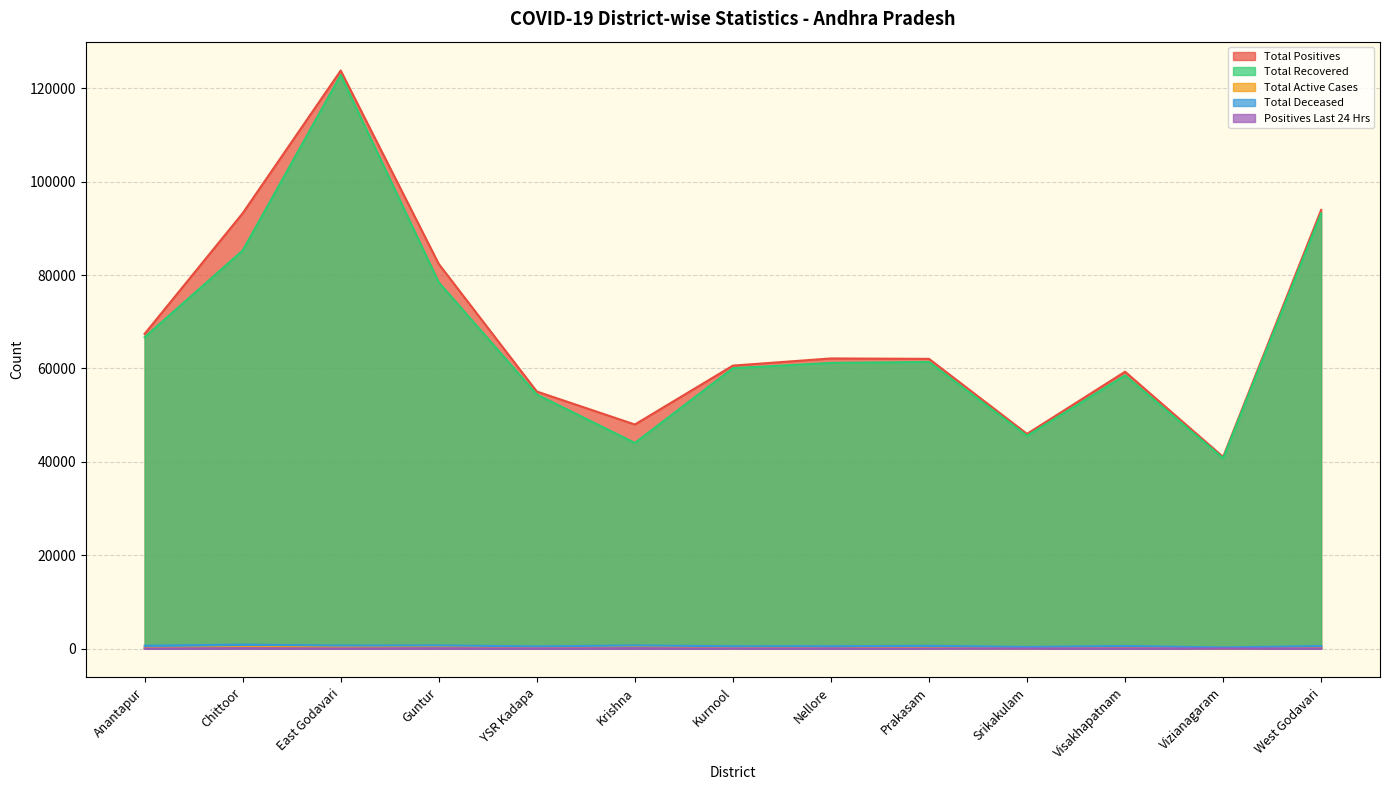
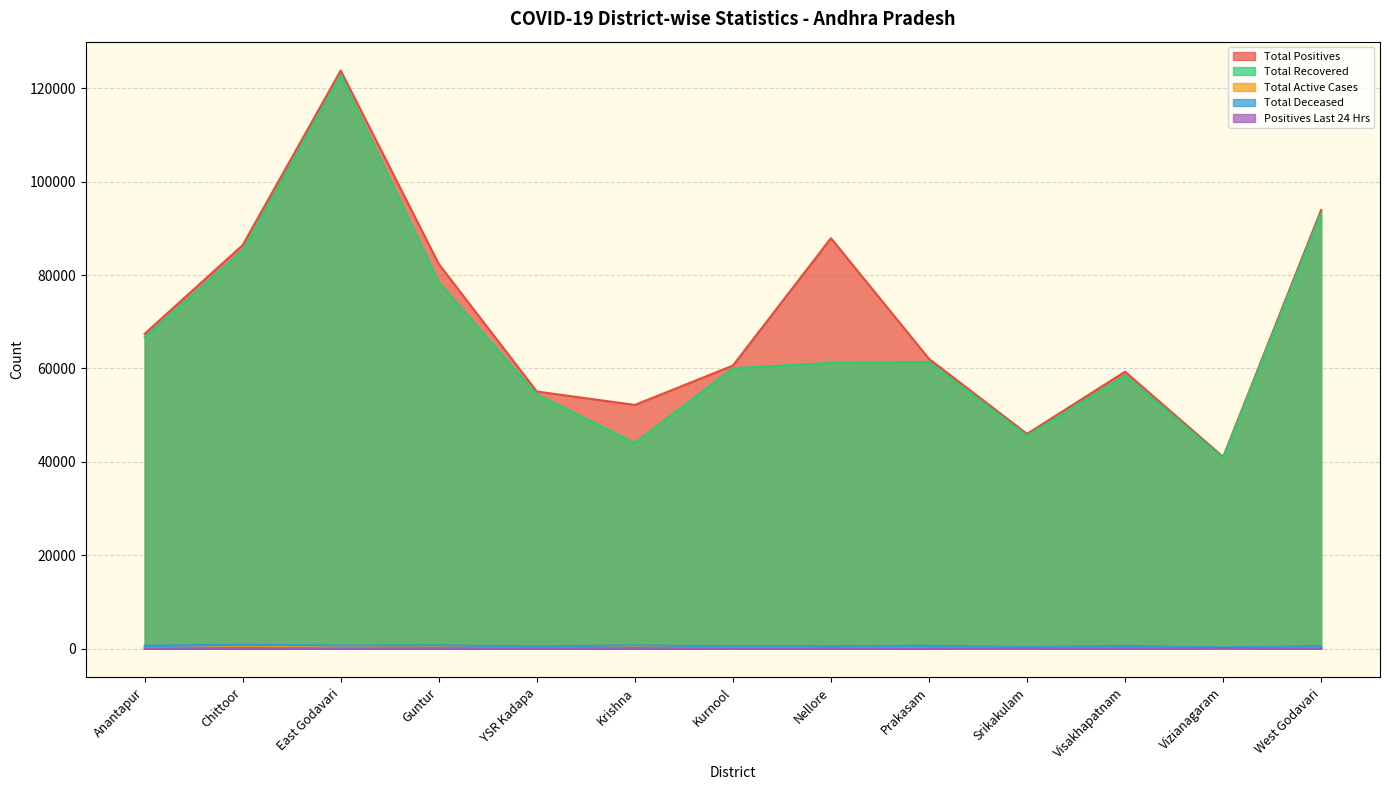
  {
    "Total Positives": {
      "Anantapur": 67000,
-     "Chittoor": 93000,
+     "Chittoor": 86000,
      "East Godavari": 124000,
      "Guntur": 82000,
      "YSR Kadapa": 55000,
-     "Krishna": 48000,
+     "Krishna": 52000,
      "Kurnool": 61000,
-     "Nellore": 62000,
+     "Nellore": 88000,
      "Prakasam": 62000,
      "Visakhapatnam": 59000,
      "West Godavari": 94000
    },
    "Total Recovered": {
      "Anantapur": 67000,
      "Chittoor": 85000,
      "East Godavari": 123000,
      "Guntur": 78000,
      "YSR Kadapa": 54000,
      "Krishna": 44000,
      "Kurnool": 60000,
      "Nellore": 61000,
      "Prakasam": 61000,
      "Visakhapatnam": 59000,
      "West Godavari": 93000
    }
  }
